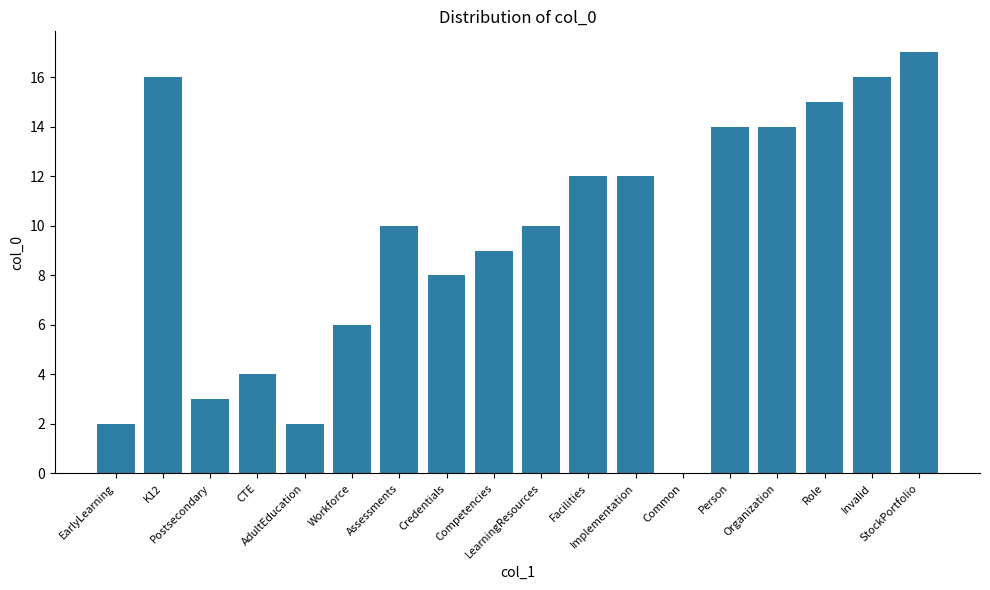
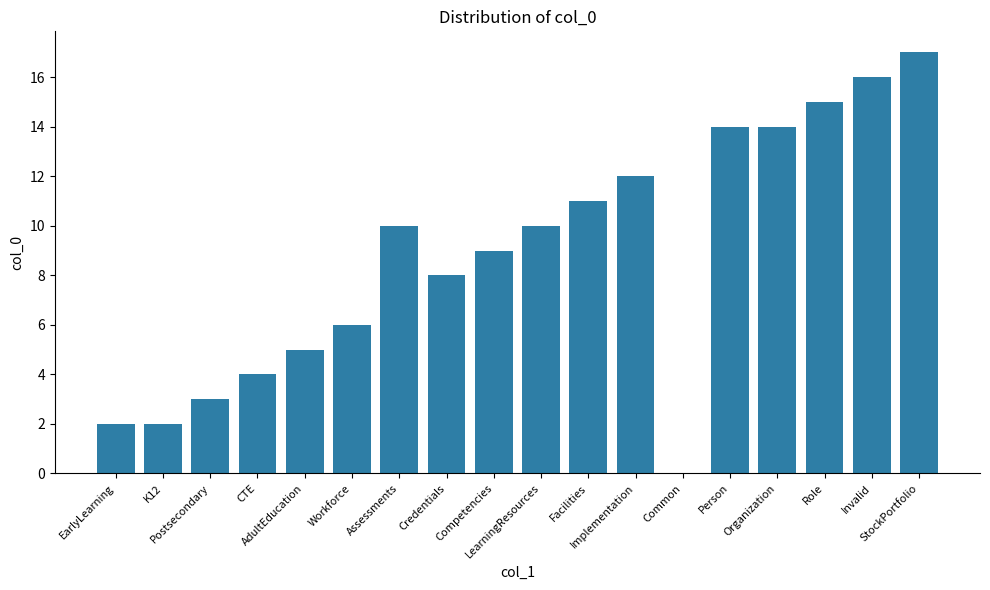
  {
    "EarlyLearning": 2,
-   "K12": 16,
+   "K12": 2,
    "Postsecondary": 3,
    "CTE": 4,
-   "AdultEducation": 2,
+   "AdultEducation": 5,
    "Workforce": 6,
    "Assessments": 10,
    "Credentials": 8,
    "Competencies": 9,
    "LearningResources": 10,
-   "Facilities": 12,
+   "Facilities": 11,
    "Implementation": 12,
    "Common": 0,
    "Person": 14,
    "Organization": 14,
    "Role": 15,
    "Invalid": 16,
    "StockPortfolio": 17
  }
